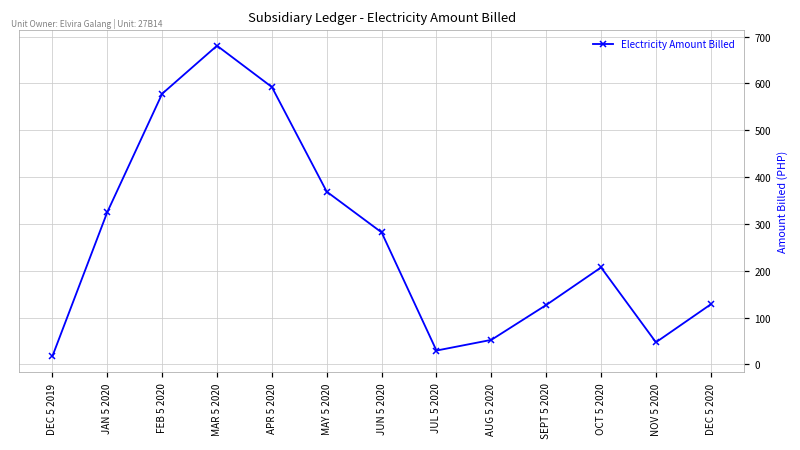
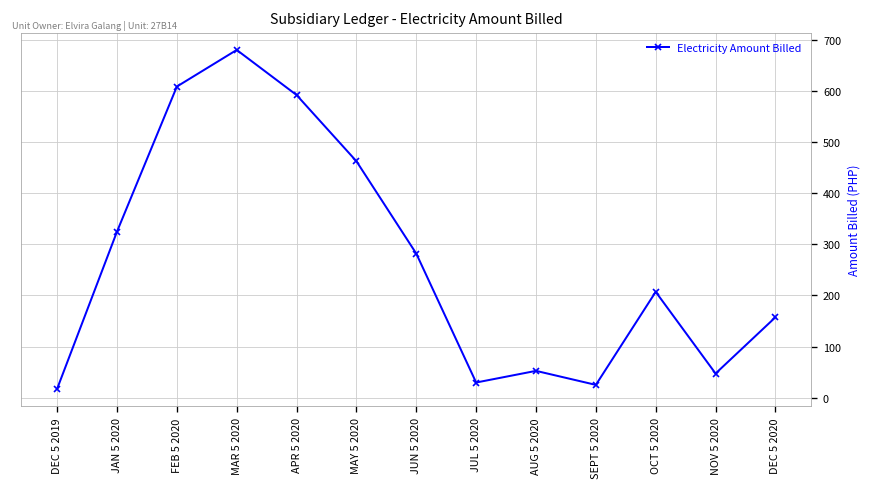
  {
    "DEC 5 2019": 20,
    "JAN 5 2020": 330,
-   "FEB 5 2020": 580,
+   "FEB 5 2020": 610,
    "MAR 5 2020": 680,
    "APR 5 2020": 590,
-   "MAY 5 2020": 370,
+   "MAY 5 2020": 460,
    "JUN 5 2020": 280,
    "JUL 5 2020": 30,
    "AUG 5 2020": 50,
-   "SEPT 5 2020": 130,
+   "SEPT 5 2020": 20,
    "OCT 5 2020": 210,
    "NOV 5 2020": 50,
-   "DEC 5 2020": 130
+   "DEC 5 2020": 160
  }
